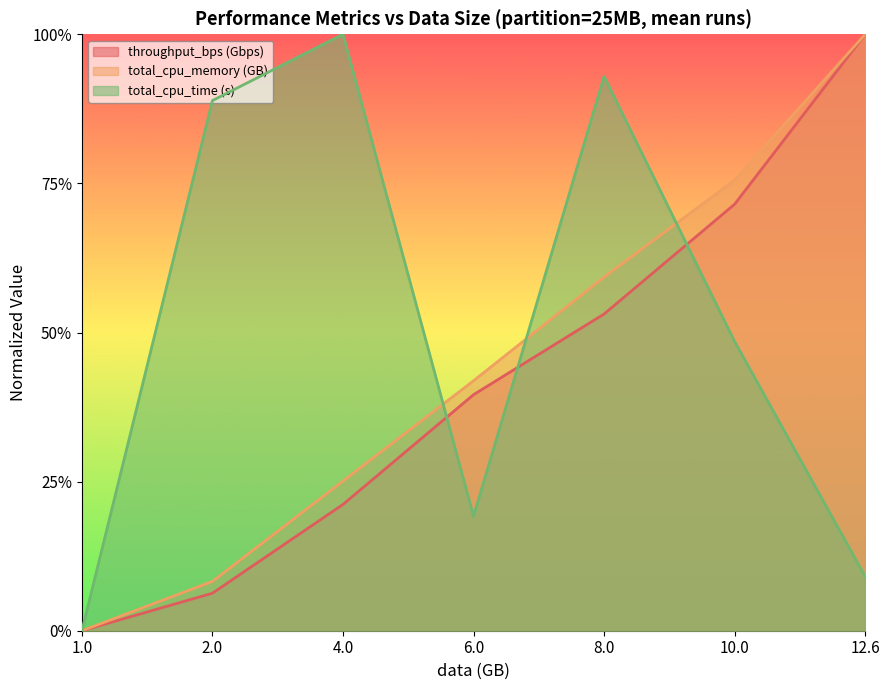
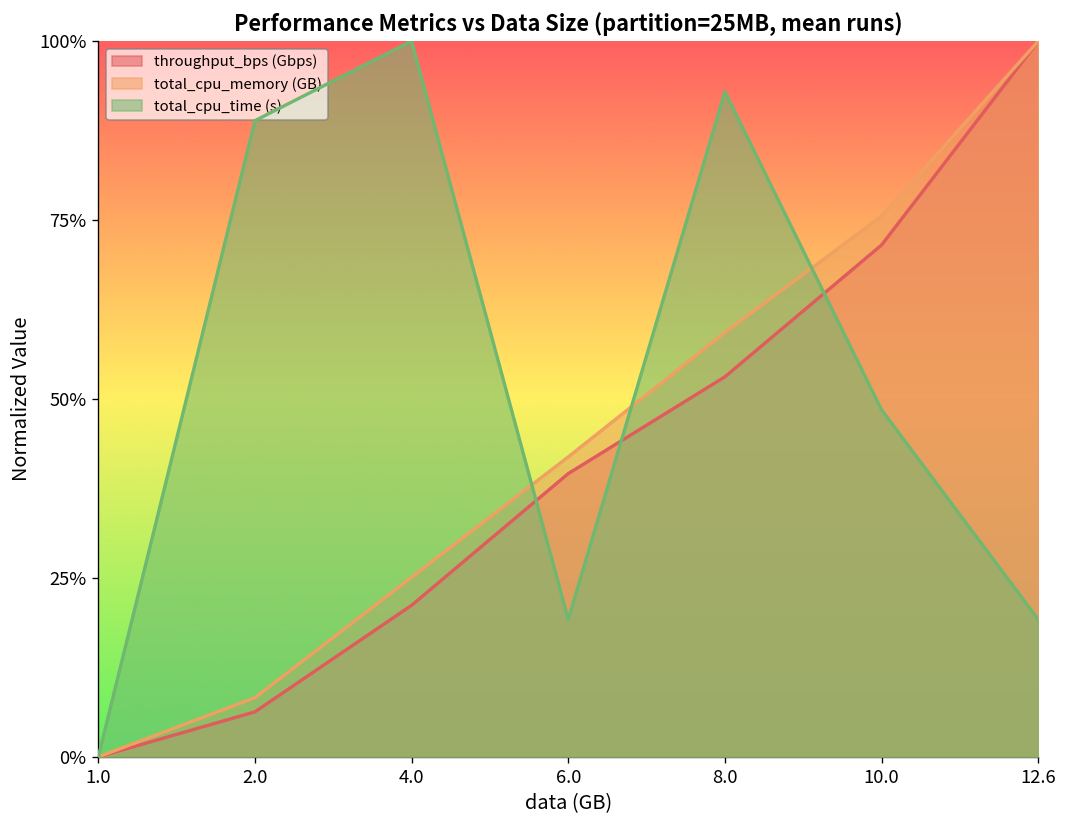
  {
    "total_cpu_time (s)": {
      "4.0": "100%",
      "6.0": "19%",
      "8.0": "93%",
      "10.0": "48%",
-     "12.6": "9%"
+     "12.6": "19%"
    }
  }
